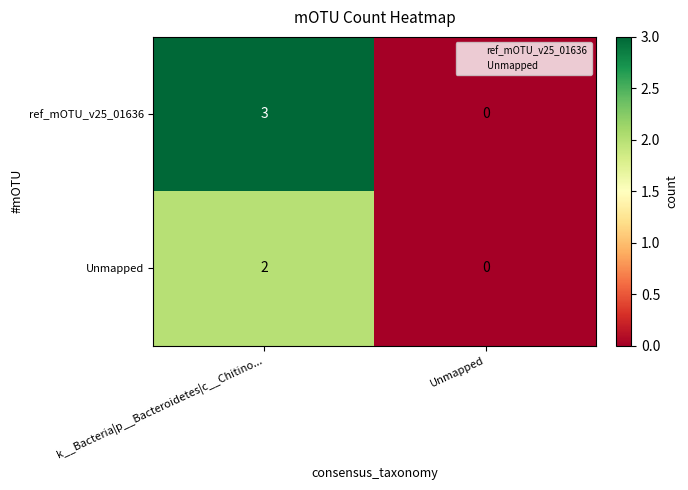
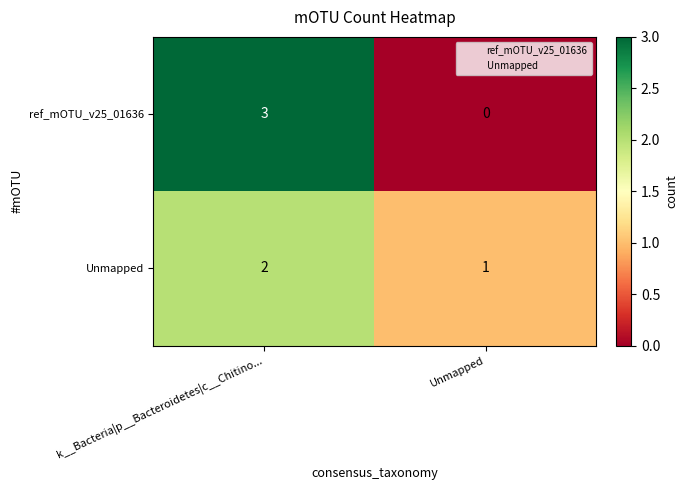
  {
    "ref_mOTU_v25_01636": {
      "k__Bacteria|p__Bacteroidetes|c__Chitino...": 3,
      "Unmapped": 0
    },
    "Unmapped": {
      "k__Bacteria|p__Bacteroidetes|c__Chitino...": 2,
-     "Unmapped": 0
+     "Unmapped": 1
    }
  }
